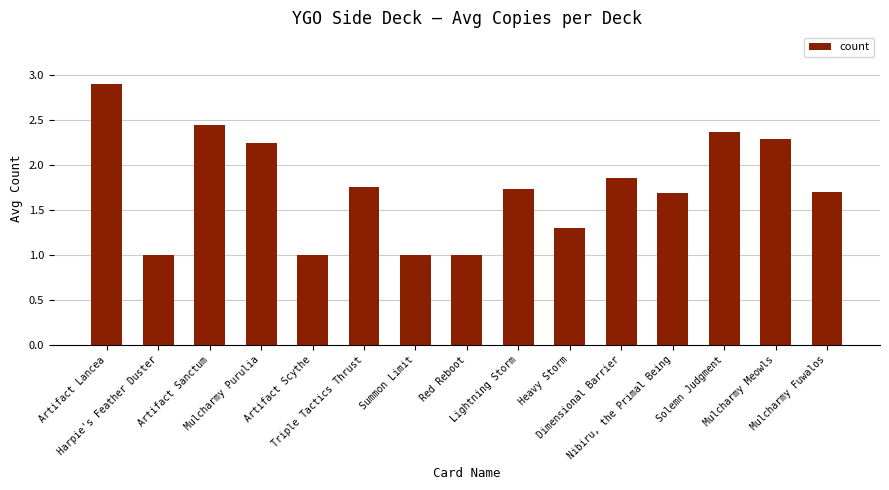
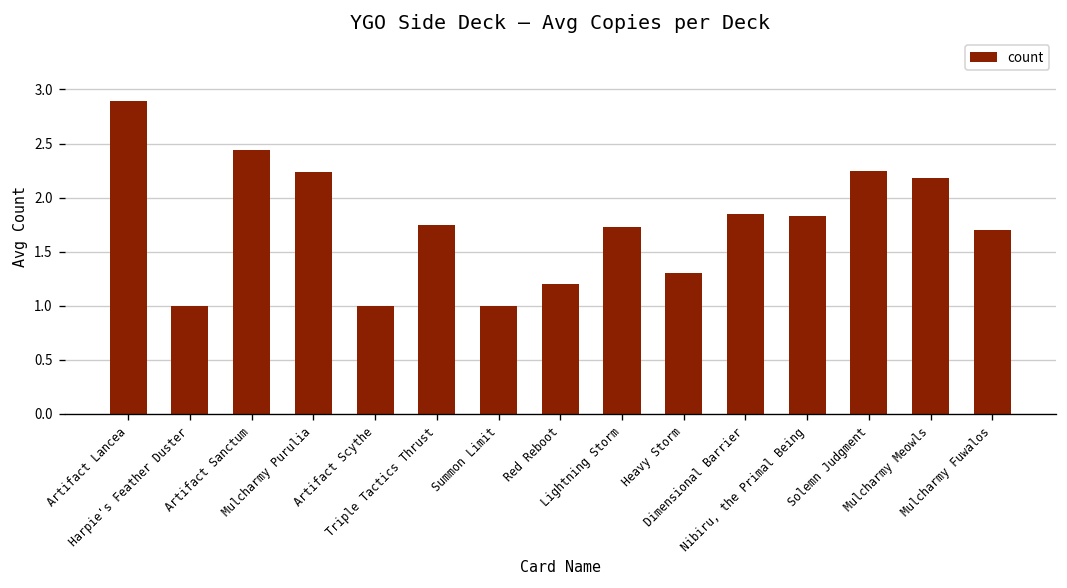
  {
    "Artifact Lancea": 2.9,
    "Harpie's Feather Duster": 1.0,
    "Artifact Sanctum": 2.4,
    "Mulcharmy Purulia": 2.2,
    "Artifact Scythe": 1.0,
    "Triple Tactics Thrust": 1.8,
    "Summon Limit": 1.0,
-   "Red Reboot": 1.0,
+   "Red Reboot": 1.2,
    "Lightning Storm": 1.7,
    "Heavy Storm": 1.3,
    "Dimensional Barrier": 1.9,
-   "Nibiru, the Primal Being": 1.7,
-   "Solemn Judgment": 2.4,
-   "Mulcharmy Meowls": 2.3,
+   "Nibiru, the Primal Being": 1.8,
+   "Solemn Judgment": 2.3,
+   "Mulcharmy Meowls": 2.2,
    "Mulcharmy Fuwalos": 1.7
  }
